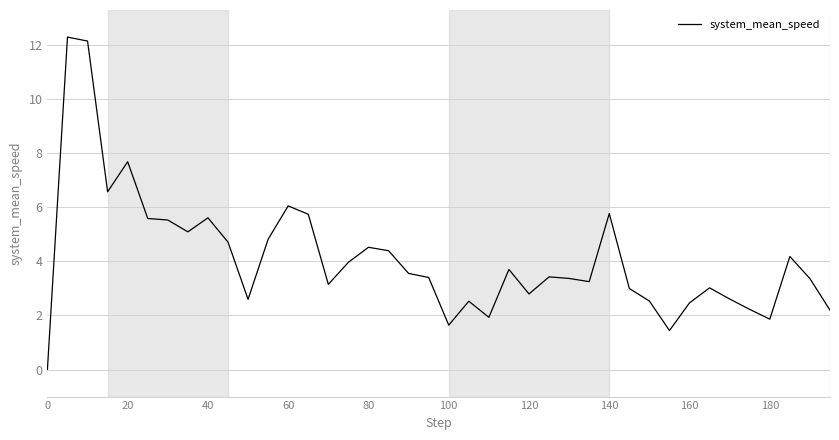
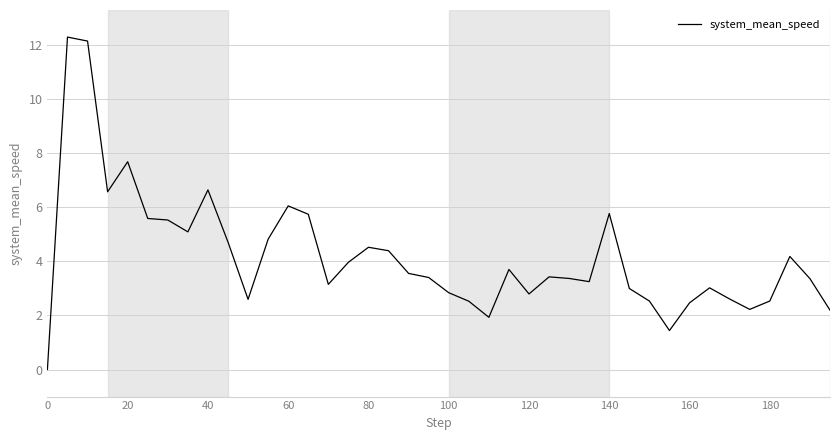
  {
    "0": 0.0,
    "20": 7.7,
-   "40": 5.6,
+   "40": 6.6,
    "60": 6.0,
    "80": 4.5,
-   "100": 1.6,
+   "100": 2.8,
    "120": 2.8,
    "140": 5.8,
    "160": 2.5,
-   "180": 1.9
+   "180": 2.5
  }
